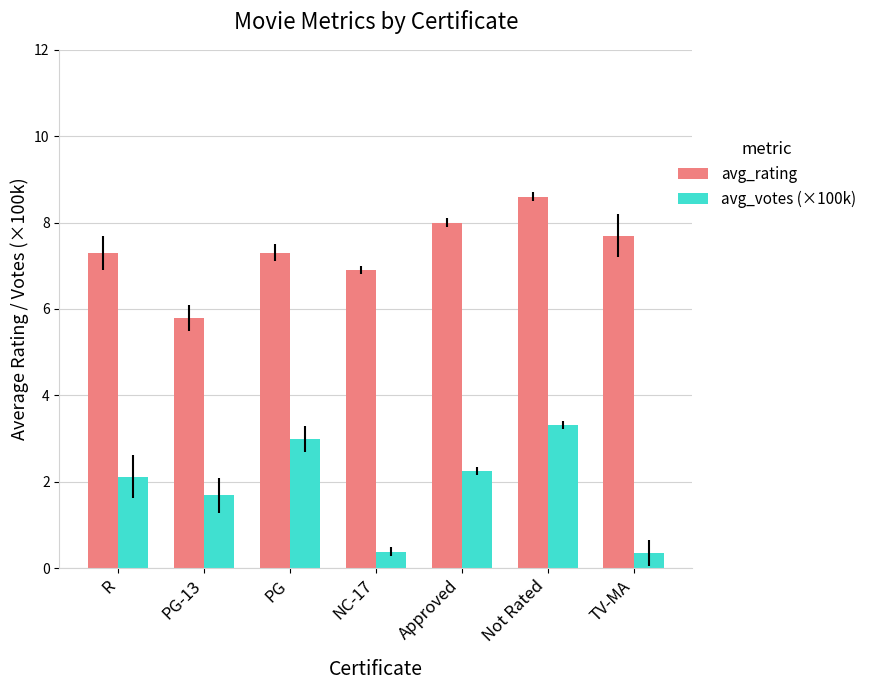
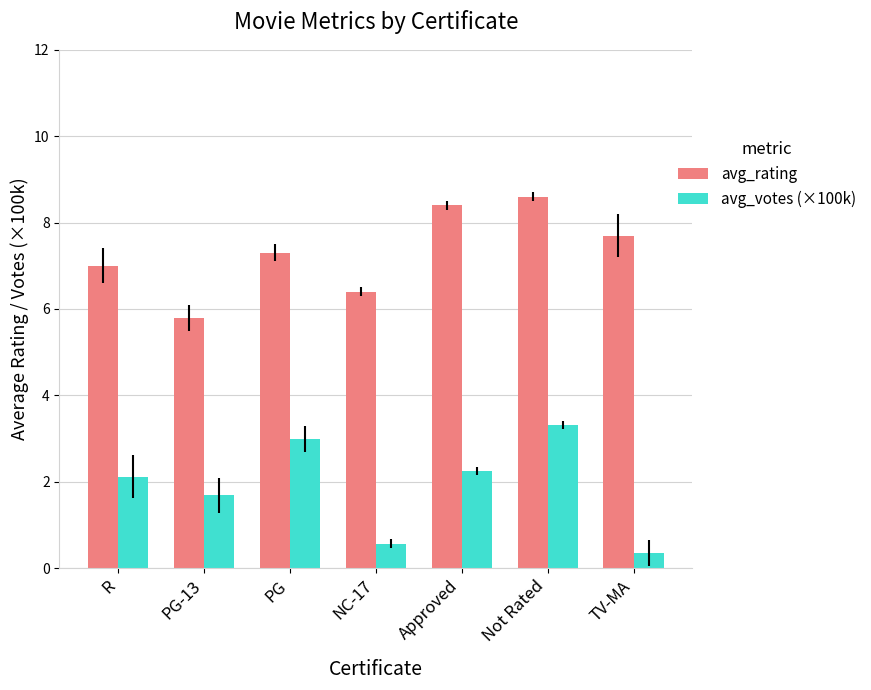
  {
    "avg_rating": {
-     "R": 7.3,
+     "R": 7.0,
      "PG-13": 5.8,
      "PG": 7.3,
-     "NC-17": 6.9,
-     "Approved": 8.0,
+     "NC-17": 6.4,
+     "Approved": 8.4,
      "Not Rated": 8.6,
      "TV-MA": 7.7
    },
    "avg_votes (×100k)": {
      "R": 2.1,
      "PG-13": 1.7,
      "PG": 3.0,
-     "NC-17": 0.4,
+     "NC-17": 0.6,
      "Approved": 2.3,
      "Not Rated": 3.3,
      "TV-MA": 0.3
    }
  }
